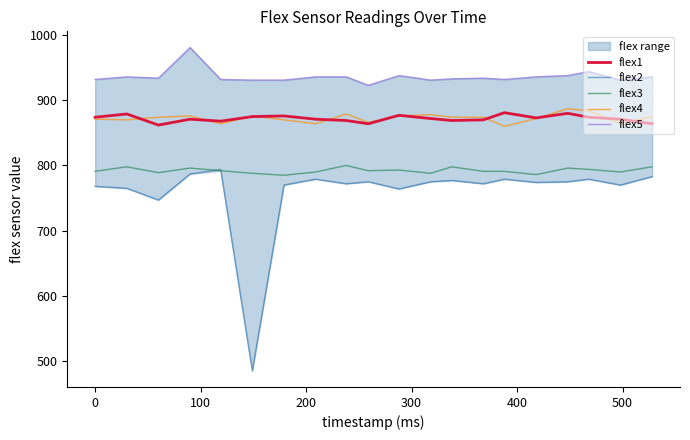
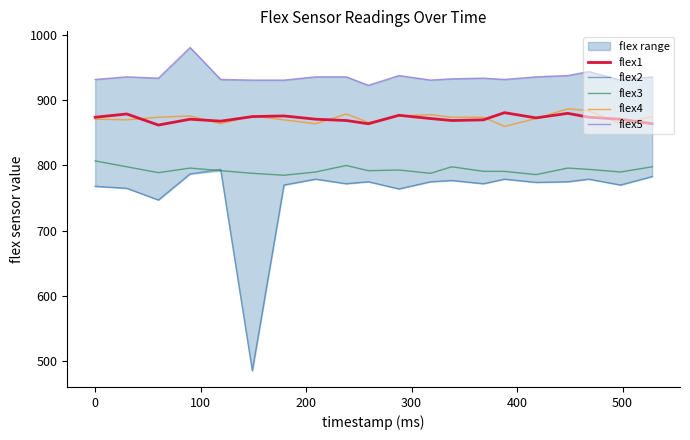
  {
    "flex3": {
-     "0": 790
+     "0": 810
    }
  }
